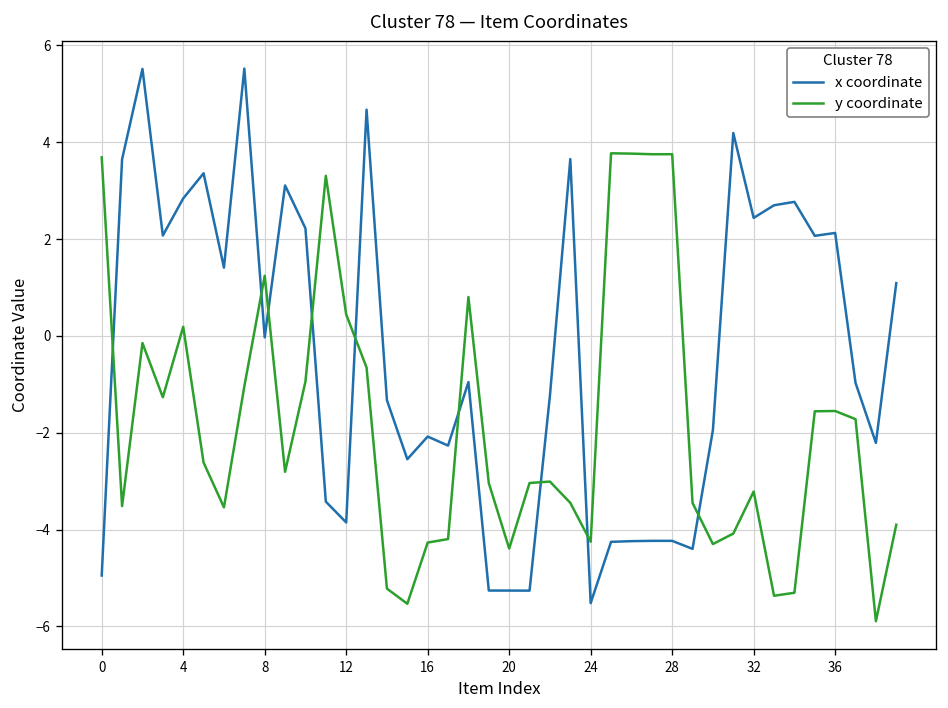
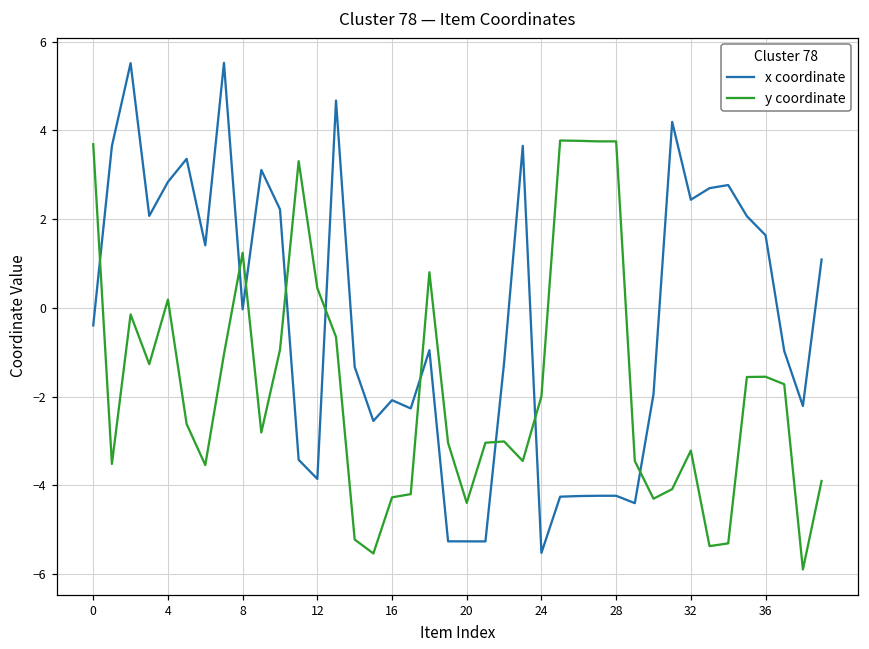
  {
    "x coordinate": {
-     "0": -4.9,
+     "0": -0.4,
      "4": 2.8,
      "8": 0.0,
      "12": -3.9,
      "16": -2.1,
      "20": -5.3,
      "24": -5.5,
      "28": -4.2,
      "32": 2.4,
-     "36": 2.1
+     "36": 1.6
    },
    "y coordinate": {
      "0": 3.7,
      "4": 0.2,
      "8": 1.2,
      "12": 0.4,
      "16": -4.3,
      "20": -4.4,
-     "24": -4.3,
+     "24": -2.0,
      "28": 3.8,
      "32": -3.2,
      "36": -1.6
    }
  }
